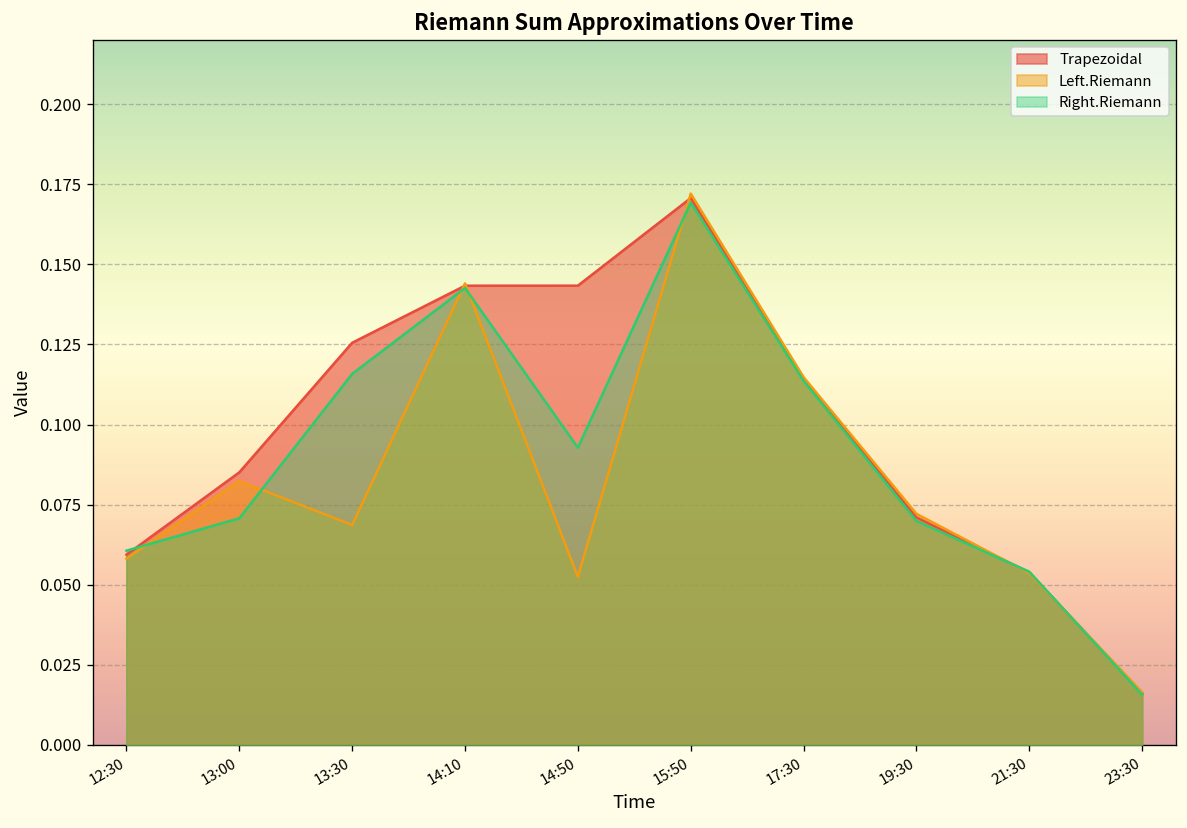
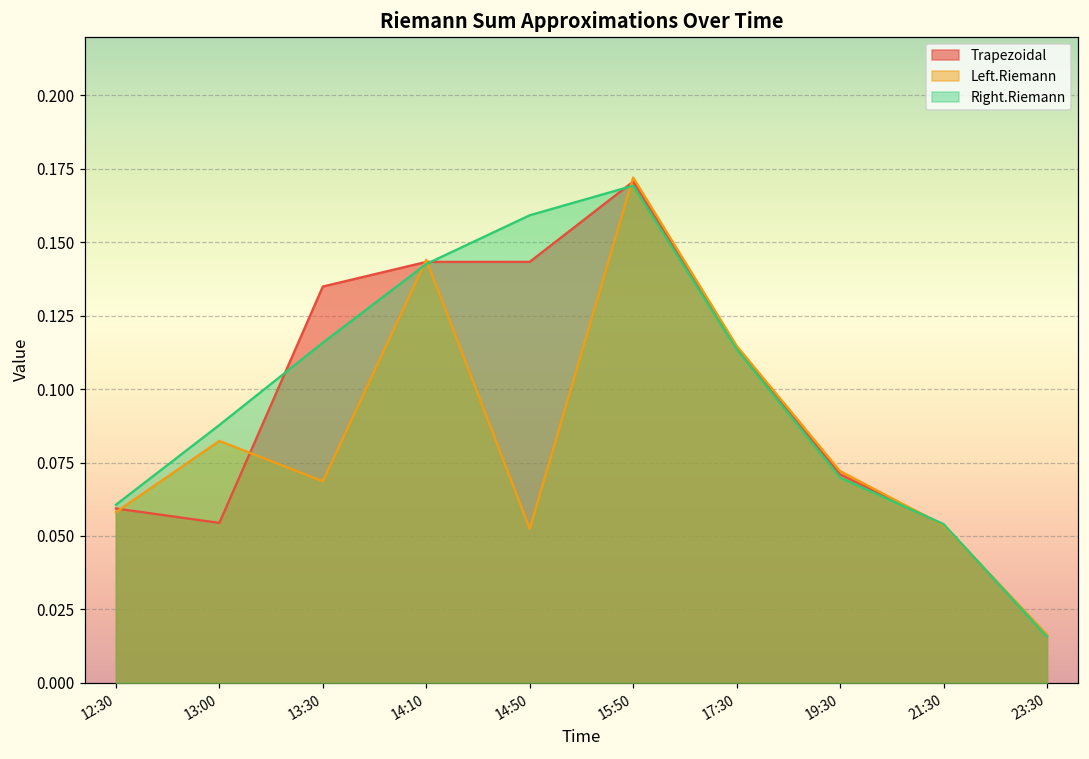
  {
    "Trapezoidal": {
      "12:30": 0.059,
-     "13:00": 0.085,
-     "13:30": 0.126,
+     "13:00": 0.054,
+     "13:30": 0.135,
      "14:50": 0.143,
      "15:50": 0.171,
      "19:30": 0.071
    },
    "Left.Riemann": {
      "12:30": 0.058,
      "13:00": 0.082,
      "13:30": 0.069,
      "14:50": 0.052,
      "15:50": 0.172,
      "19:30": 0.072
    },
    "Right.Riemann": {
      "12:30": 0.061,
-     "13:00": 0.071,
+     "13:00": 0.088,
      "13:30": 0.116,
-     "14:50": 0.093,
+     "14:50": 0.159,
      "15:50": 0.169,
      "19:30": 0.070
    }
  }
